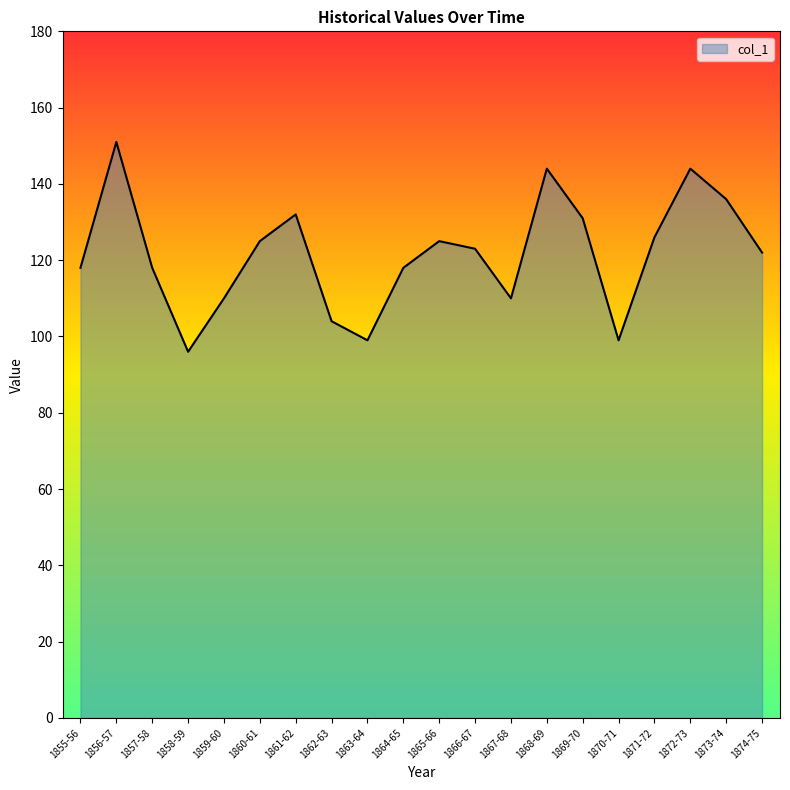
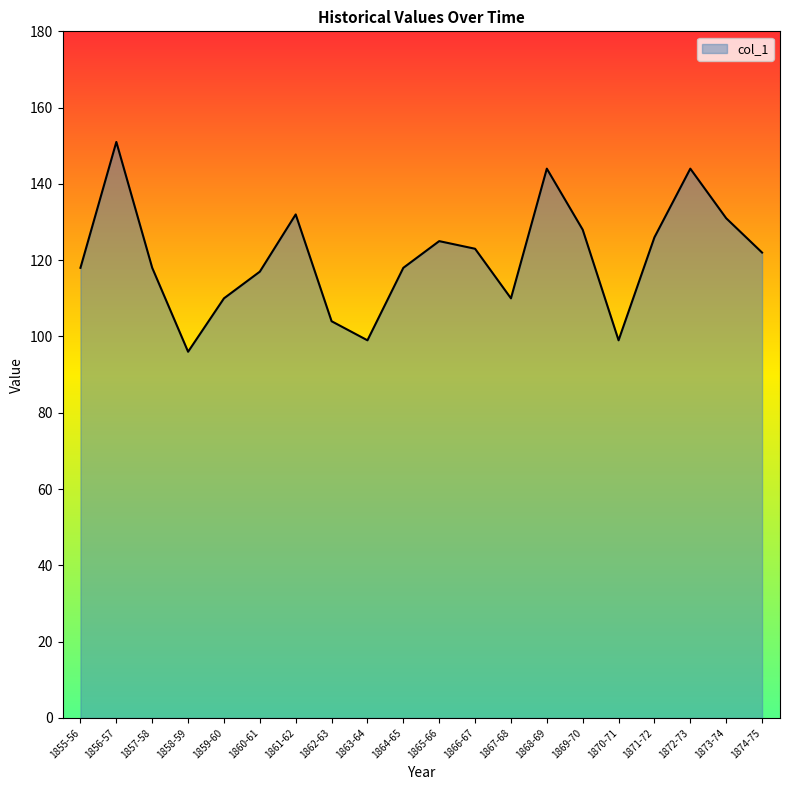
  {
    "1855-56": 118,
    "1856-57": 151,
    "1857-58": 118,
    "1858-59": 96,
    "1859-60": 110,
-   "1860-61": 125,
+   "1860-61": 117,
    "1861-62": 132,
    "1862-63": 104,
    "1863-64": 99,
    "1864-65": 118,
    "1865-66": 125,
    "1866-67": 123,
    "1867-68": 110,
    "1868-69": 144,
-   "1869-70": 131,
+   "1869-70": 128,
    "1870-71": 99,
    "1871-72": 126,
    "1872-73": 144,
-   "1873-74": 136,
+   "1873-74": 131,
    "1874-75": 122
  }
